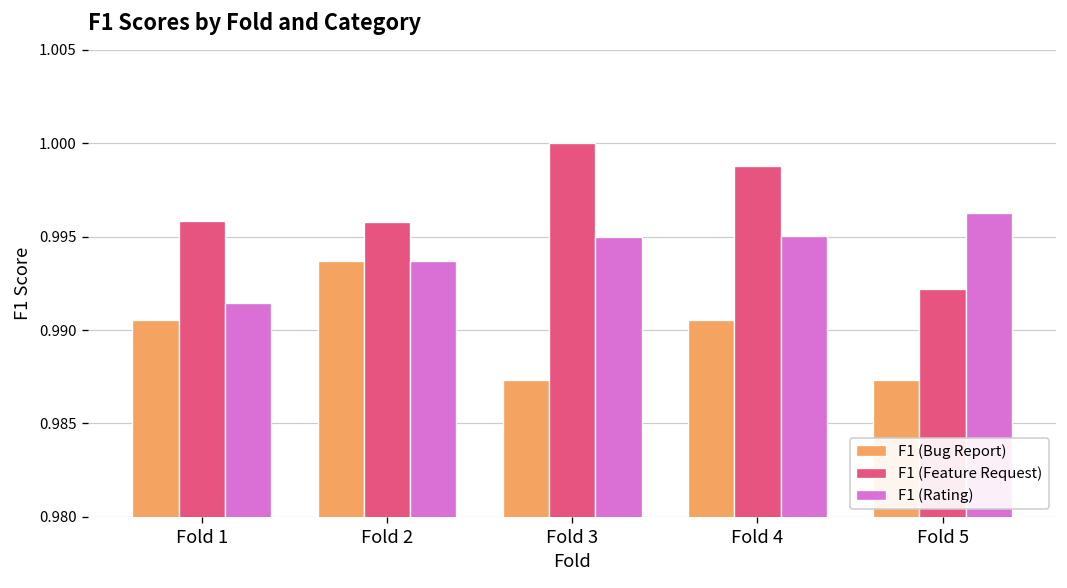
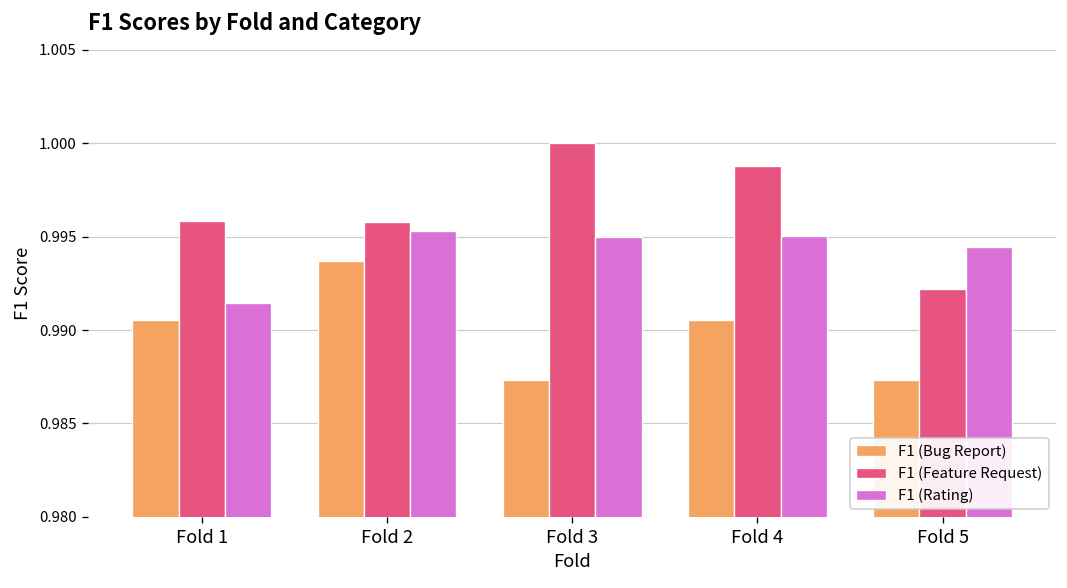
  {
    "F1 (Bug Report)": {
      "Fold 1": 0.9905,
      "Fold 2": 0.9937,
      "Fold 3": 0.9873,
      "Fold 4": 0.9905,
      "Fold 5": 0.9873
    },
    "F1 (Feature Request)": {
      "Fold 1": 0.9959,
      "Fold 2": 0.9958,
      "Fold 3": 1.0000,
      "Fold 4": 0.9988,
      "Fold 5": 0.9922
    },
    "F1 (Rating)": {
      "Fold 1": 0.9914,
-     "Fold 2": 0.9937,
+     "Fold 2": 0.9953,
      "Fold 3": 0.9950,
      "Fold 4": 0.9950,
-     "Fold 5": 0.9963
+     "Fold 5": 0.9944
    }
  }
